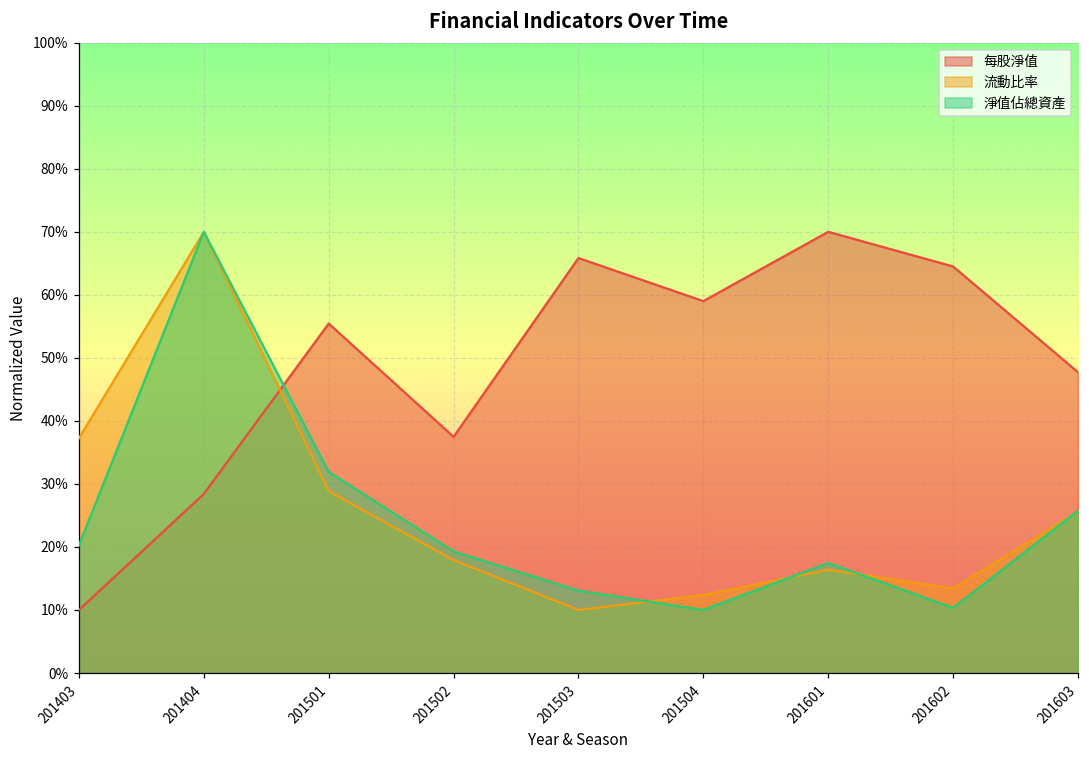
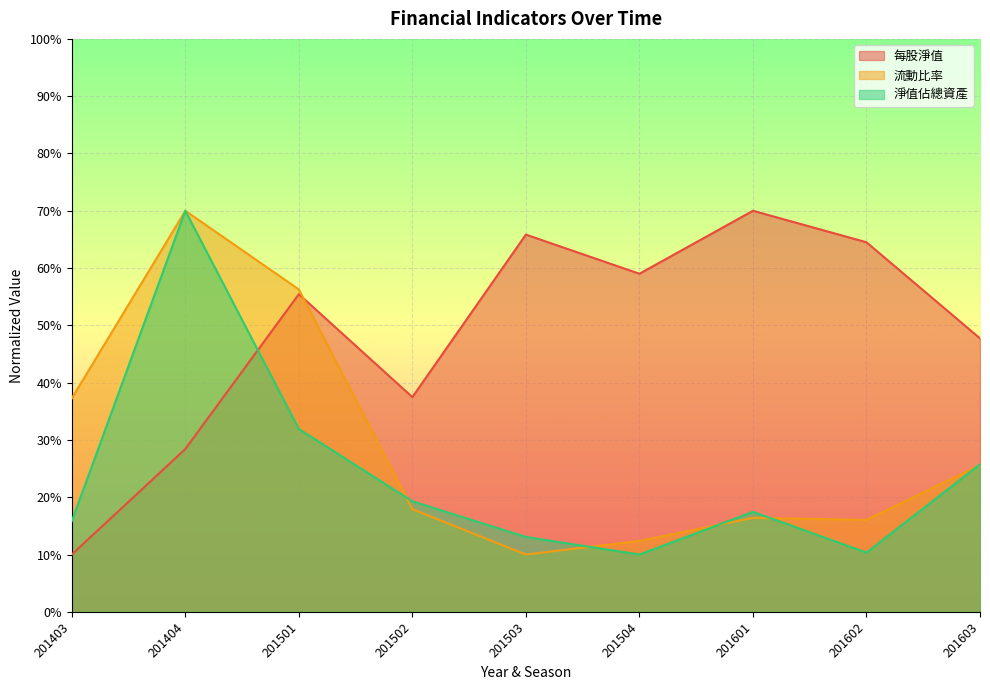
  {
    "每股淨值": {
      "201403": "10%",
      "201404": "28%",
      "201501": "55%",
      "201502": "37%",
      "201503": "66%",
      "201504": "59%",
      "201601": "70%",
      "201602": "65%",
      "201603": "48%"
    },
    "流動比率": {
      "201403": "37%",
-     "201501": "29%",
+     "201501": "56%",
      "201502": "18%",
      "201503": "10%",
      "201504": "12%",
      "201601": "16%",
-     "201602": "13%"
+     "201602": "16%"
    },
    "淨值佔總資產": {
-     "201403": "20%",
+     "201403": "16%",
      "201501": "32%",
      "201502": "19%",
      "201503": "13%",
      "201504": "10%",
      "201601": "17%",
      "201602": "10%"
    }
  }
